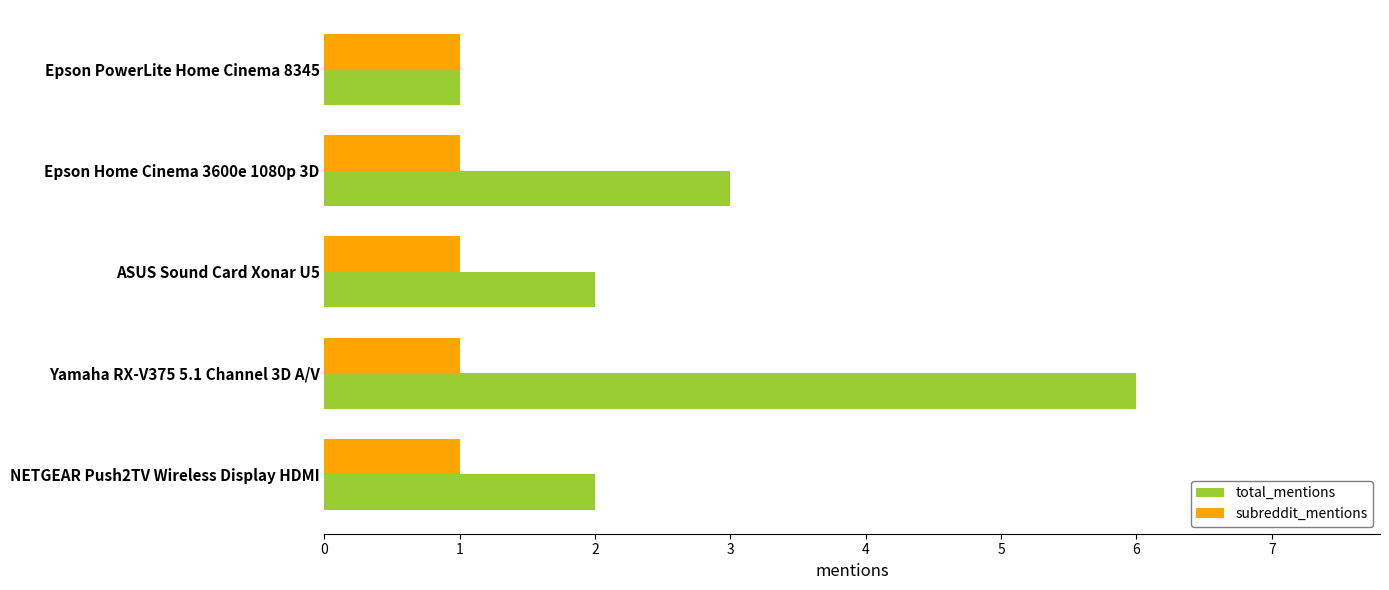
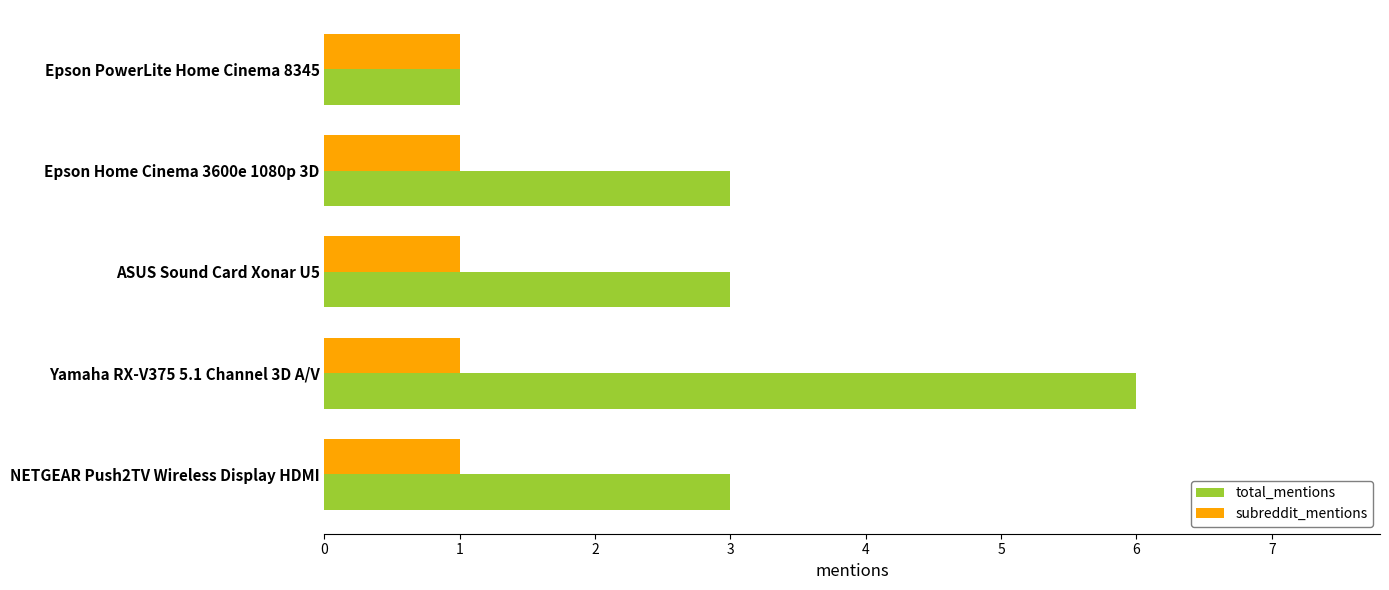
  {
    "total_mentions": {
      "Epson PowerLite Home Cinema 8345": 1,
      "Epson Home Cinema 3600e 1080p 3D": 3,
-     "ASUS Sound Card Xonar U5": 2,
+     "ASUS Sound Card Xonar U5": 3,
      "Yamaha RX-V375 5.1 Channel 3D A/V": 6,
-     "NETGEAR Push2TV Wireless Display HDMI": 2
+     "NETGEAR Push2TV Wireless Display HDMI": 3
    },
    "subreddit_mentions": {
      "Epson PowerLite Home Cinema 8345": 1,
      "Epson Home Cinema 3600e 1080p 3D": 1,
      "ASUS Sound Card Xonar U5": 1,
      "Yamaha RX-V375 5.1 Channel 3D A/V": 1,
      "NETGEAR Push2TV Wireless Display HDMI": 1
    }
  }
